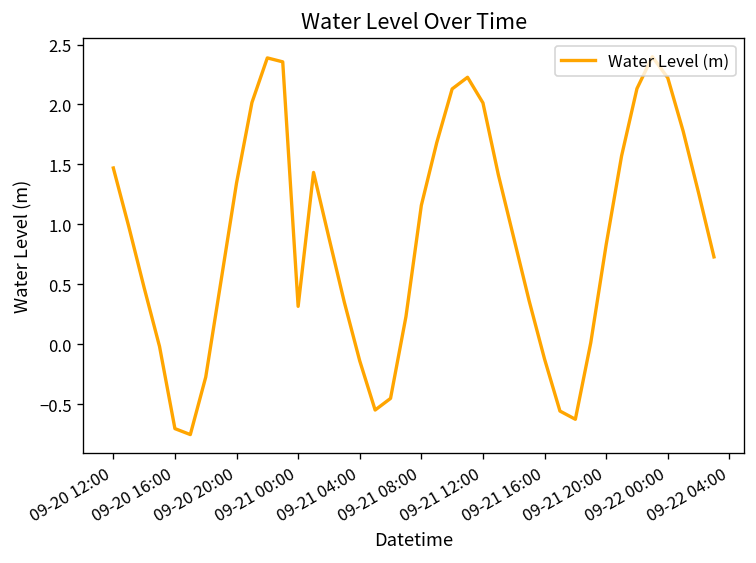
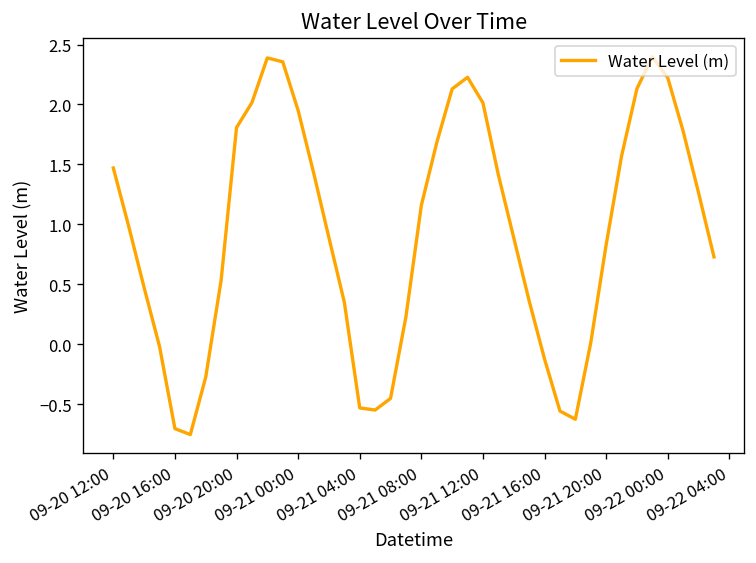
  {
    "09-20 12:00": 1.5,
    "09-20 16:00": -0.7,
-   "09-20 20:00": 1.3,
-   "09-21 00:00": 0.3,
-   "09-21 04:00": -0.1,
+   "09-20 20:00": 1.8,
+   "09-21 00:00": 2.0,
+   "09-21 04:00": -0.5,
    "09-21 08:00": 1.2,
    "09-21 12:00": 2.0,
    "09-21 16:00": -0.1,
    "09-21 20:00": 0.8,
    "09-22 00:00": 2.2
  }
